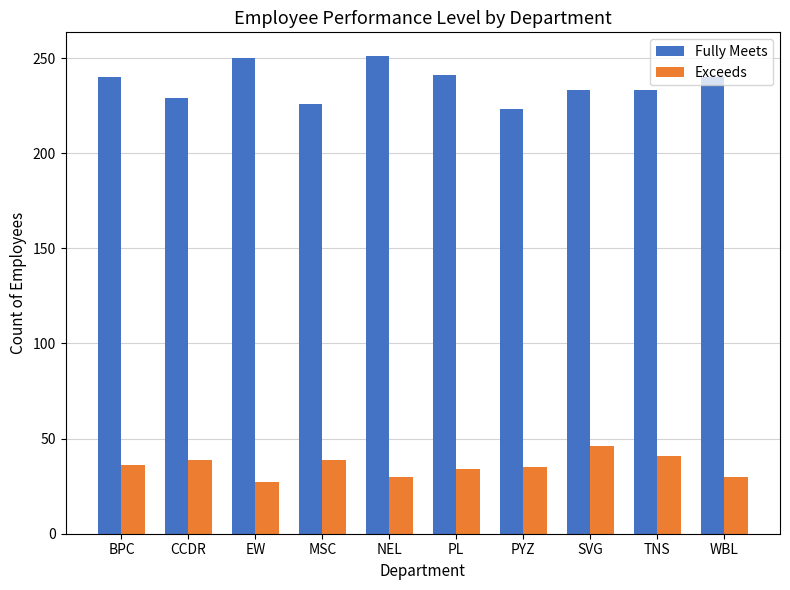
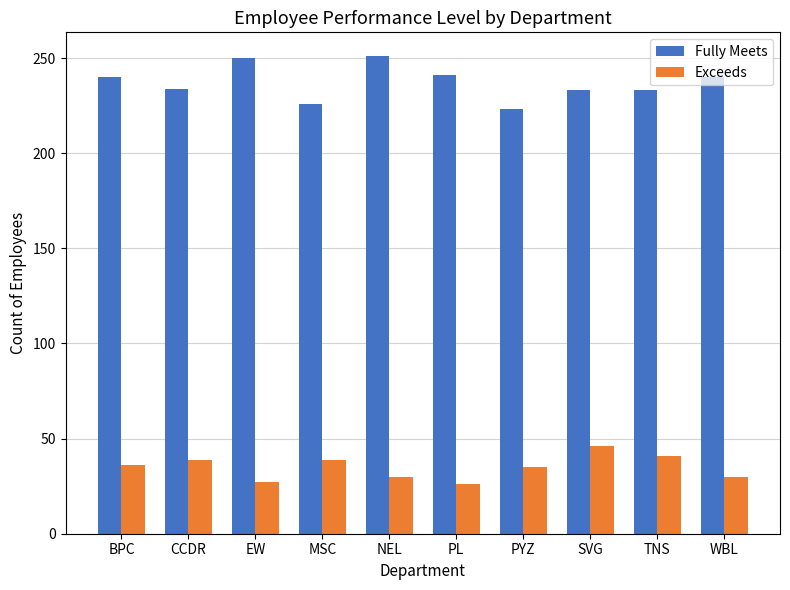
  {
    "Fully Meets": {
      "BPC": 240,
-     "CCDR": 229,
+     "CCDR": 234,
      "EW": 250,
      "MSC": 226,
      "NEL": 251,
      "PL": 241,
      "PYZ": 223,
      "SVG": 233,
      "TNS": 233
    },
    "Exceeds": {
      "BPC": 36,
      "CCDR": 39,
      "EW": 27,
      "MSC": 39,
      "NEL": 30,
-     "PL": 34,
+     "PL": 26,
      "PYZ": 35,
      "SVG": 46,
      "TNS": 41,
      "WBL": 30
    }
  }
